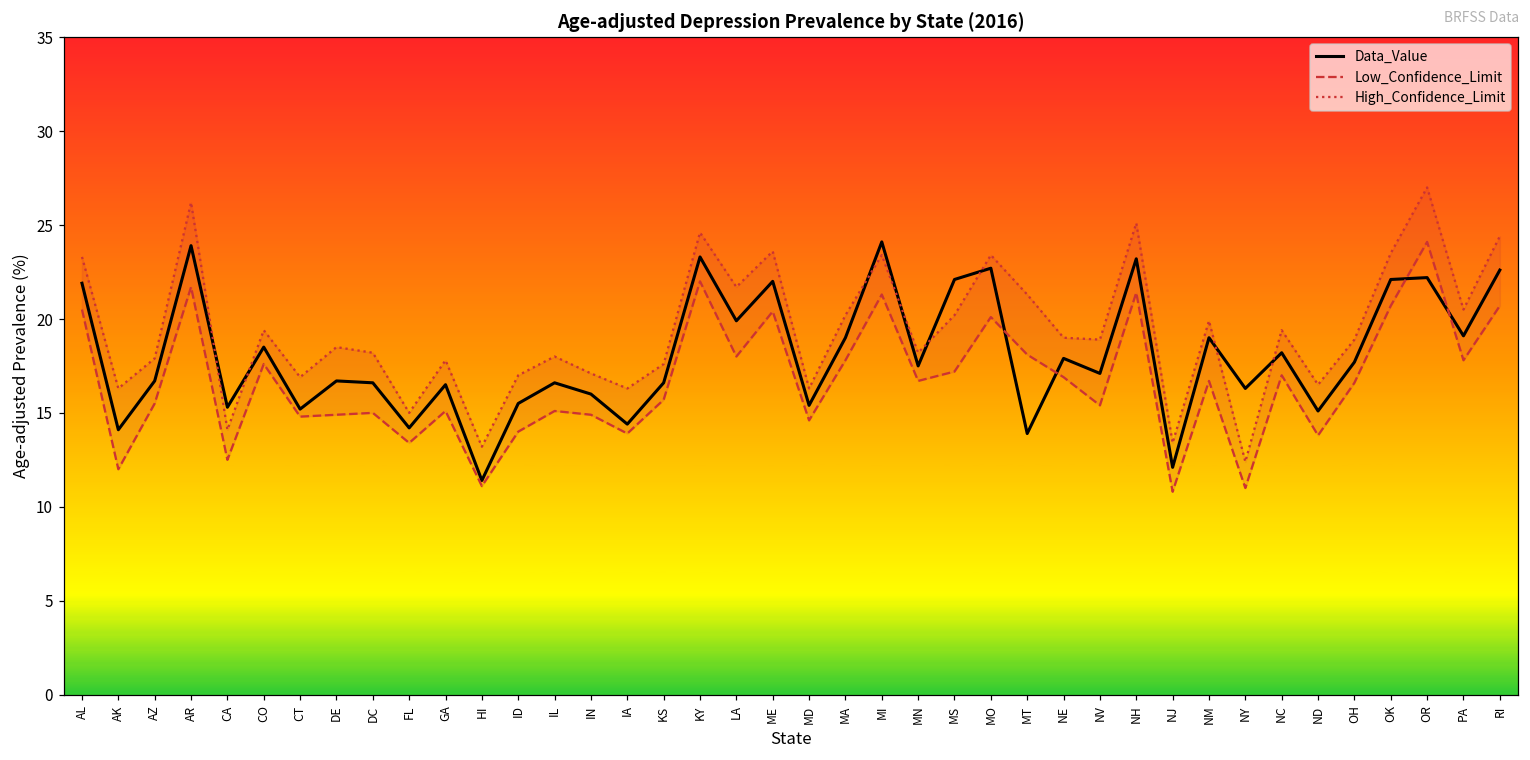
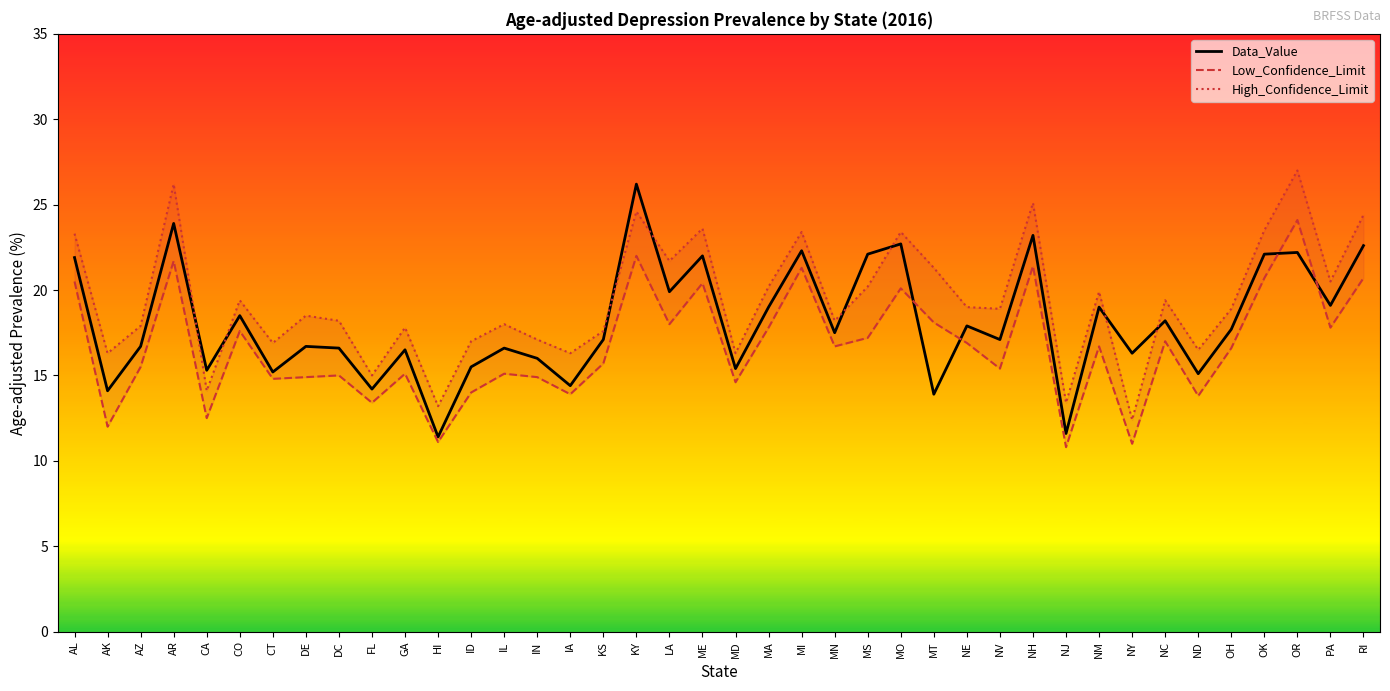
  {
    "Data_Value": {
      "AL": 21.9,
      "AK": 14.1,
      "AZ": 16.7,
      "AR": 23.9,
      "CA": 15.3,
      "CO": 18.5,
      "CT": 15.2,
      "DE": 16.7,
      "DC": 16.6,
      "FL": 14.2,
      "GA": 16.5,
      "HI": 11.4,
      "ID": 15.5,
      "IL": 16.6,
      "IN": 16.0,
      "IA": 14.4,
-     "KS": 16.6,
-     "KY": 23.3,
+     "KS": 17.1,
+     "KY": 26.2,
      "LA": 19.9,
      "ME": 22.0,
      "MD": 15.4,
      "MA": 19.0,
-     "MI": 24.1,
+     "MI": 22.3,
      "MN": 17.5,
      "MS": 22.1,
      "MO": 22.7,
      "MT": 13.9,
      "NE": 17.9,
      "NV": 17.1,
      "NH": 23.2,
-     "NJ": 12.1,
+     "NJ": 11.6,
      "NM": 19.0,
      "NY": 16.3,
      "NC": 18.2,
      "ND": 15.1,
      "OH": 17.7,
      "OK": 22.1,
      "OR": 22.2,
      "PA": 19.1,
      "RI": 22.6
    }
  }
